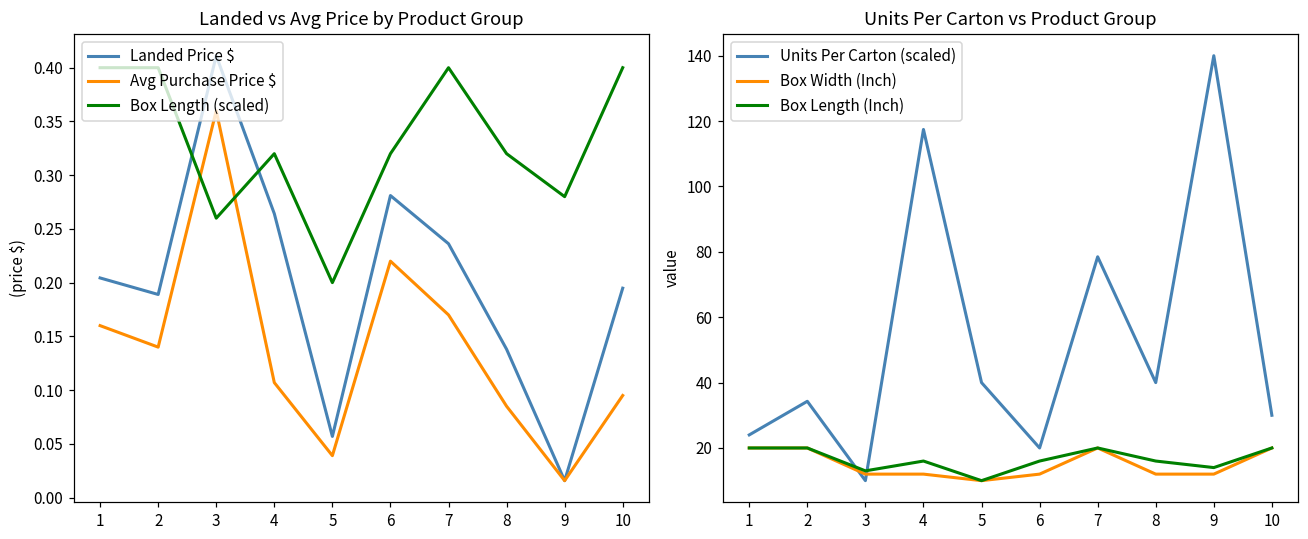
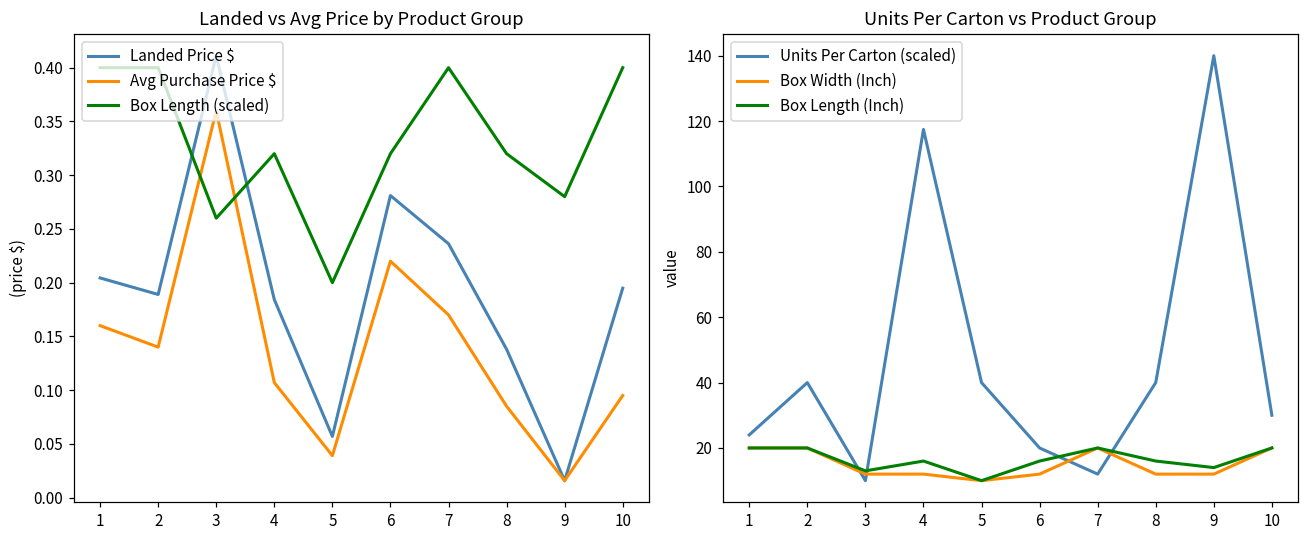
  {
    "Landed vs Avg Price by Product Group": {
      "Landed Price $": {
        "1": 0.20,
        "2": 0.19,
-       "4": 0.26,
+       "4": 0.18,
        "5": 0.06,
        "6": 0.28,
        "7": 0.24,
        "8": 0.14,
        "10": 0.19
      },
      "Avg Purchase Price $": {
        "1": 0.16,
        "2": 0.14,
        "4": 0.11,
        "5": 0.04,
        "6": 0.22,
        "7": 0.17,
        "8": 0.09,
        "10": 0.10
      },
      "Box Length (scaled)": {
        "3": 0.26,
        "4": 0.32,
        "5": 0.20,
        "6": 0.32,
        "7": 0.40,
        "8": 0.32,
        "9": 0.28,
        "10": 0.40
      }
    },
    "Units Per Carton vs Product Group": {
      "Units Per Carton (scaled)": {
        "1": 24,
-       "2": 34,
+       "2": 40,
        "3": 10,
        "4": 117,
        "5": 40,
        "6": 20,
-       "7": 78,
+       "7": 12,
        "8": 40,
        "9": 140,
        "10": 30
      },
      "Box Width (Inch)": {
        "3": 12,
        "4": 12,
        "6": 12,
        "8": 12,
        "9": 12
      },
      "Box Length (Inch)": {
        "3": 13,
        "4": 16,
        "6": 16,
        "8": 16,
        "9": 14
      }
    }
  }
